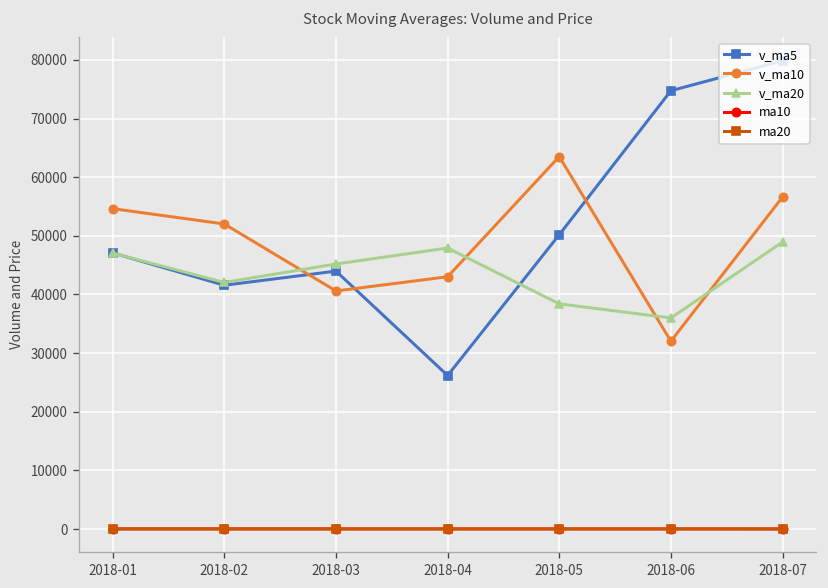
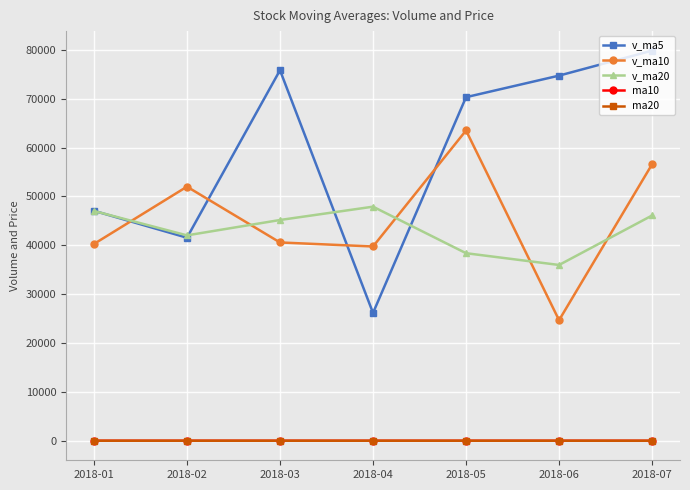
  {
    "v_ma5": {
-     "2018-03": 44000,
+     "2018-03": 76000,
      "2018-04": 26000,
-     "2018-05": 50000,
+     "2018-05": 70000,
      "2018-06": 75000
    },
    "v_ma10": {
-     "2018-01": 55000,
+     "2018-01": 40000,
      "2018-02": 52000,
      "2018-03": 41000,
-     "2018-04": 43000,
+     "2018-04": 40000,
      "2018-05": 64000,
-     "2018-06": 32000,
+     "2018-06": 25000,
      "2018-07": 57000
    },
    "v_ma20": {
      "2018-03": 45000,
      "2018-04": 48000,
      "2018-05": 38000,
      "2018-06": 36000,
-     "2018-07": 49000
+     "2018-07": 46000
    },
    "ma20": {
      "2018-01": 0,
      "2018-02": 0,
      "2018-03": 0,
      "2018-04": 0,
      "2018-05": 0,
      "2018-06": 0,
      "2018-07": 0
    }
  }
